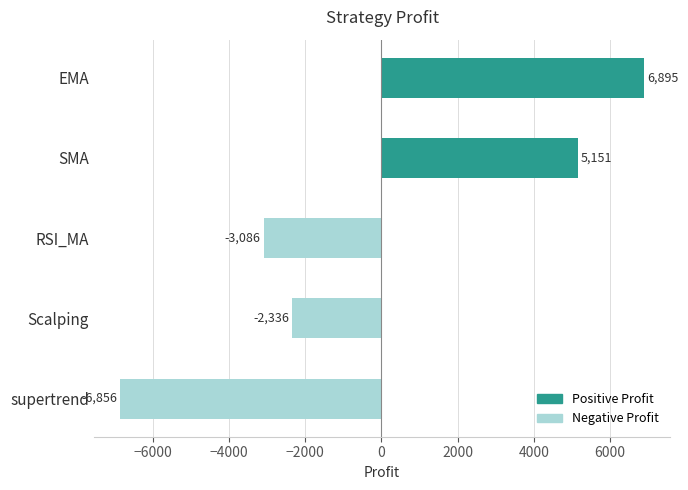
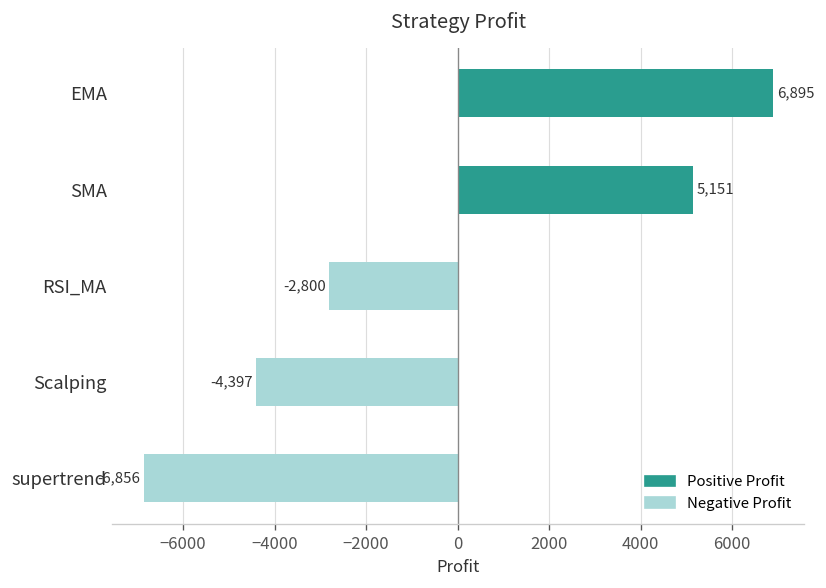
  {
    "Positive Profit": {
      "EMA": "6,895",
      "SMA": "5,151"
    },
    "Negative Profit": {
-     "RSI_MA": "-3,086",
-     "Scalping": "-2,336",
+     "RSI_MA": "-2,800",
+     "Scalping": "-4,397",
      "supertrend": "-6,856"
    }
  }
